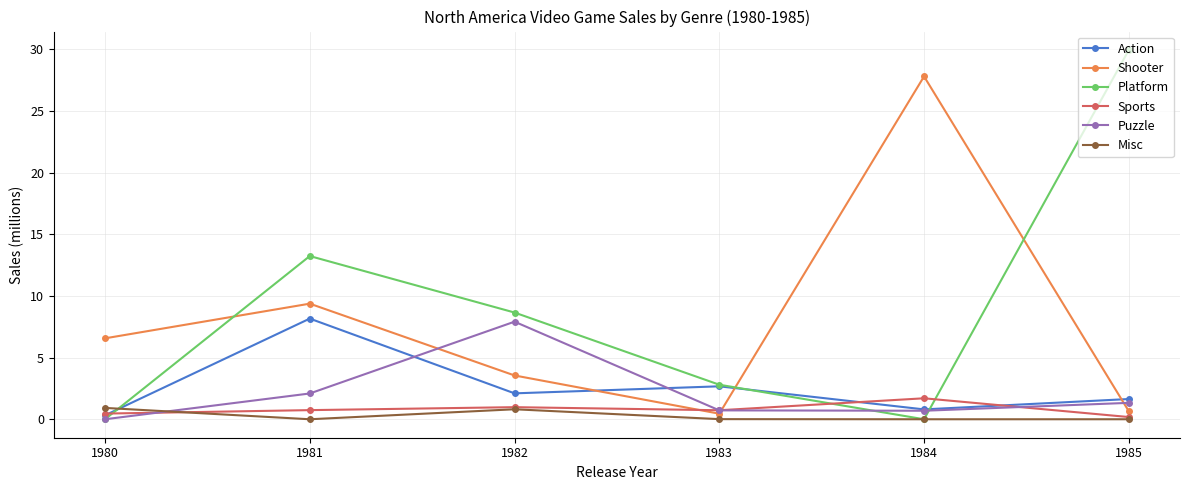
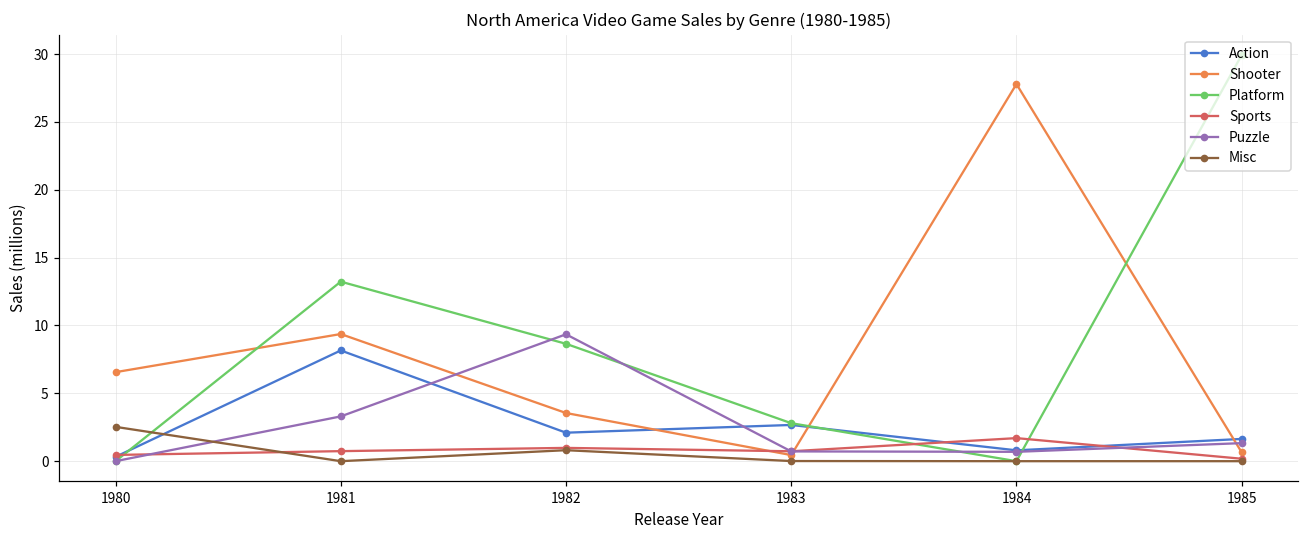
  {
    "Action": {
      "1981": 8.2,
      "1982": 2.1,
      "1985": 1.6
    },
    "Platform": {
      "1981": 13.2,
      "1982": 8.7
    },
    "Puzzle": {
-     "1981": 2.1,
-     "1982": 7.9,
+     "1981": 3.3,
+     "1982": 9.4,
      "1985": 1.3
    },
    "Misc": {
-     "1980": 0.9,
+     "1980": 2.5,
      "1981": 0.0,
      "1983": 0.0
    }
  }
